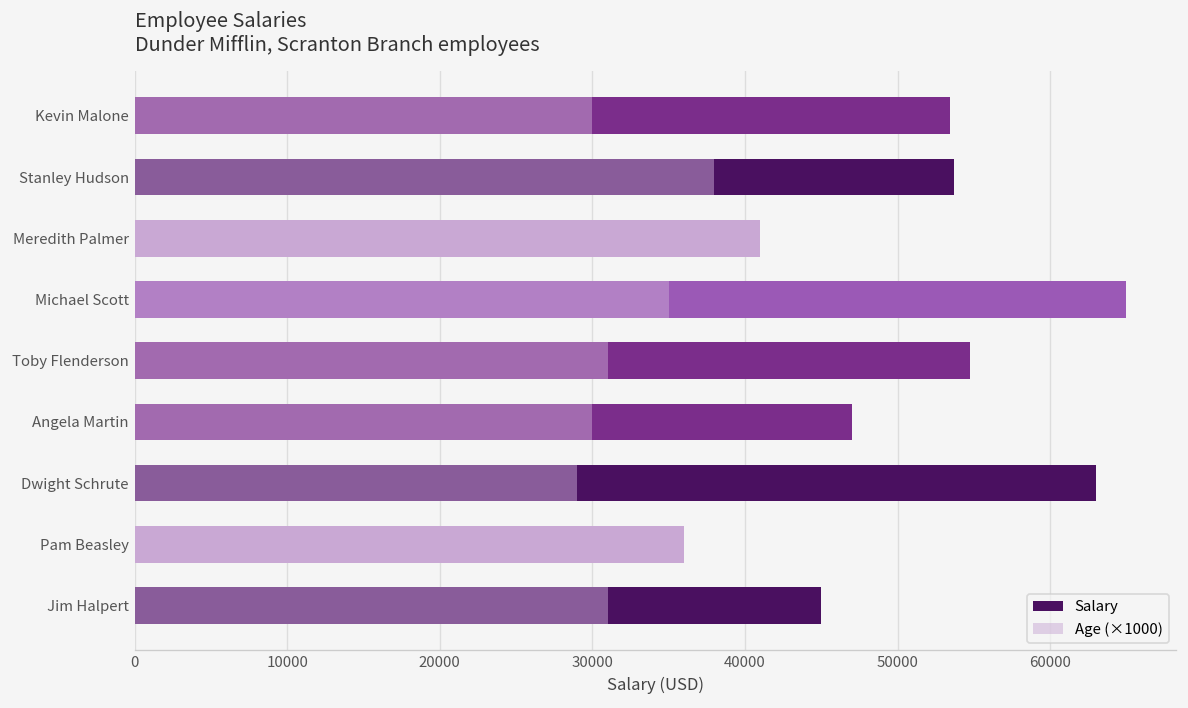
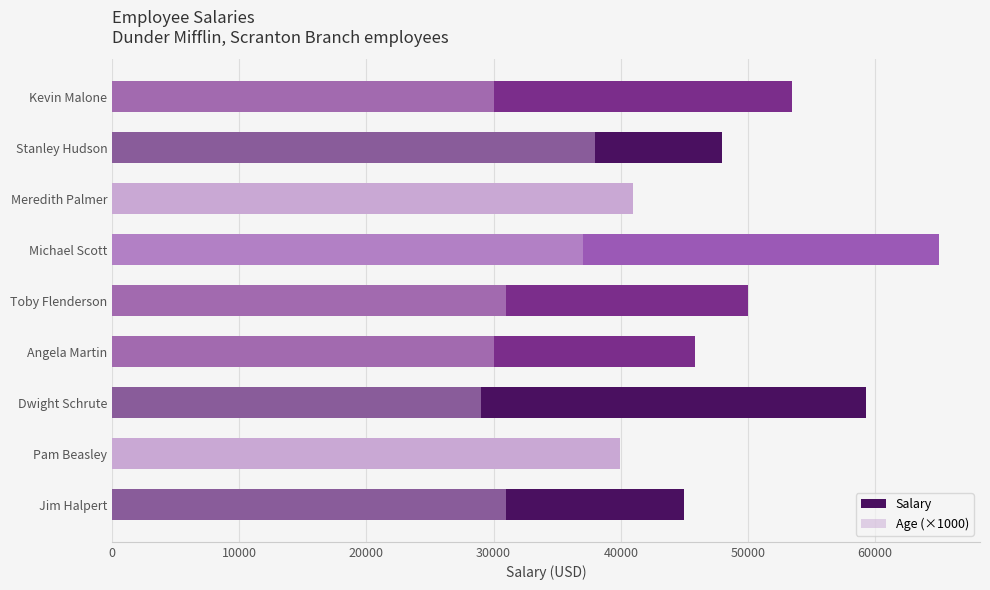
  {
    "Salary": {
      "Kevin Malone": 53400,
-     "Stanley Hudson": 53700,
+     "Stanley Hudson": 48000,
      "Meredith Palmer": 41000,
      "Michael Scott": 65000,
-     "Toby Flenderson": 54700,
-     "Angela Martin": 47000,
-     "Dwight Schrute": 63000,
-     "Pam Beasley": 36000,
+     "Toby Flenderson": 50000,
+     "Angela Martin": 45800,
+     "Dwight Schrute": 59300,
+     "Pam Beasley": 39900,
      "Jim Halpert": 45000
    },
    "Age (×1000)": {
-     "Michael Scott": 35000
+     "Michael Scott": 37000
    }
  }
